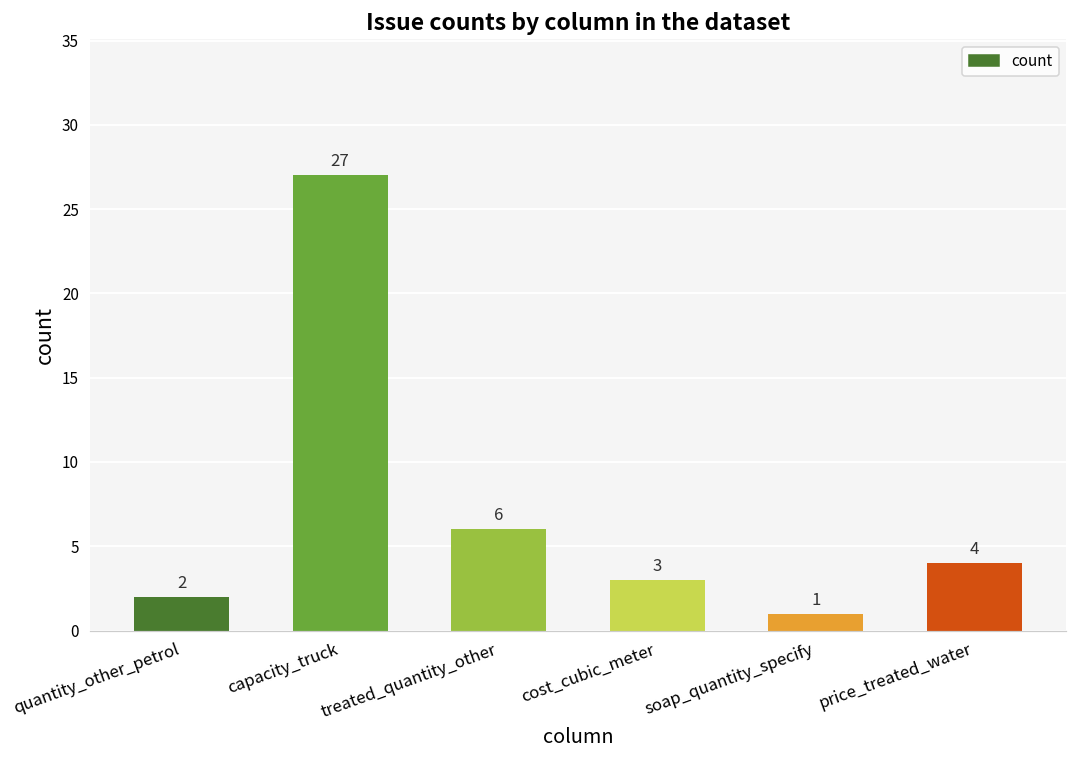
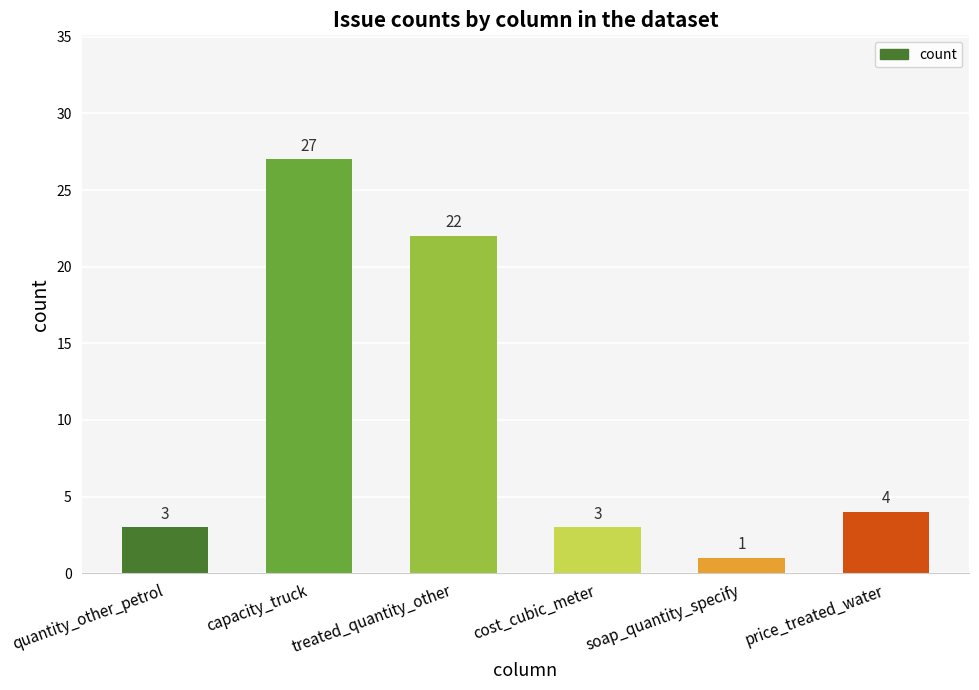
  {
-   "quantity_other_petrol": 2,
+   "quantity_other_petrol": 3,
    "capacity_truck": 27,
-   "treated_quantity_other": 6,
+   "treated_quantity_other": 22,
    "cost_cubic_meter": 3,
    "soap_quantity_specify": 1,
    "price_treated_water": 4
  }
